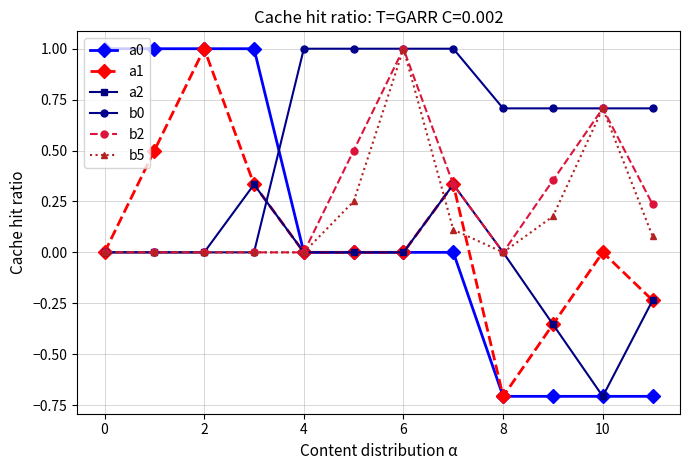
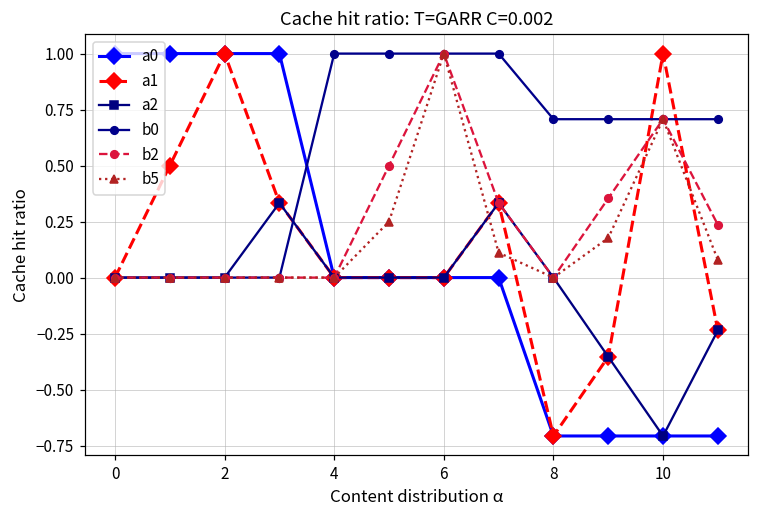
  {
    "a1": {
-     "10": 0
+     "10": 1
    }
  }
